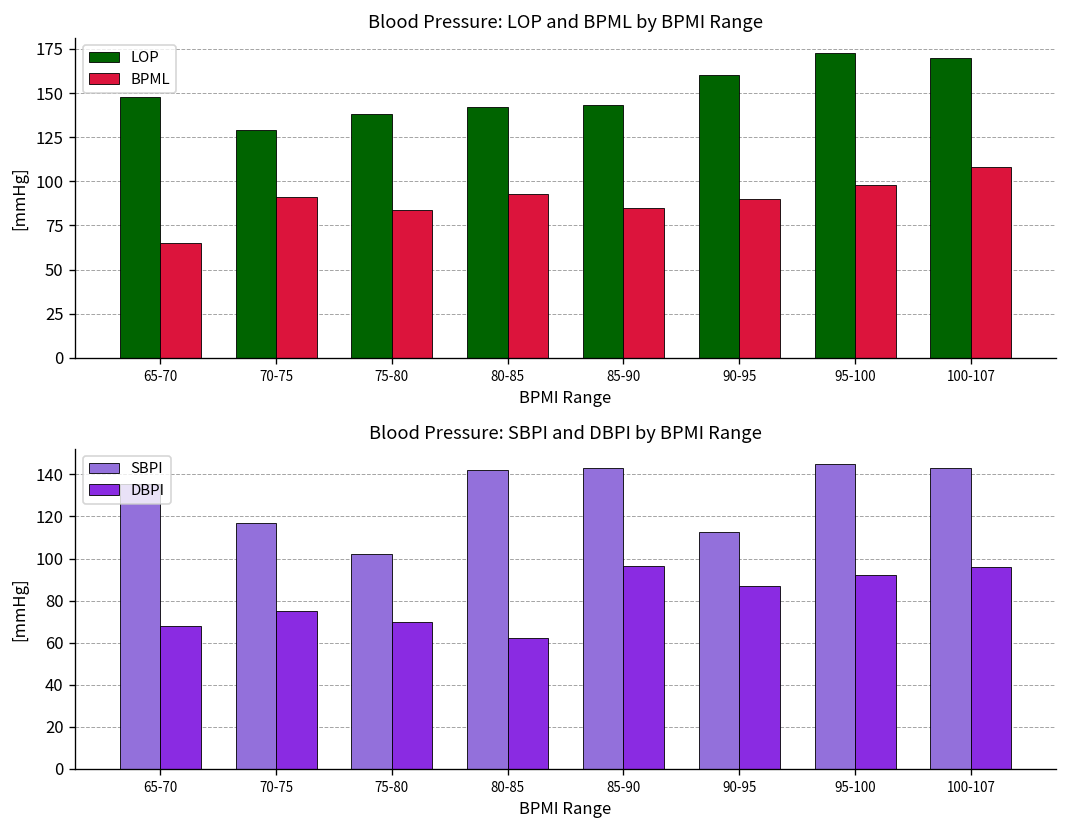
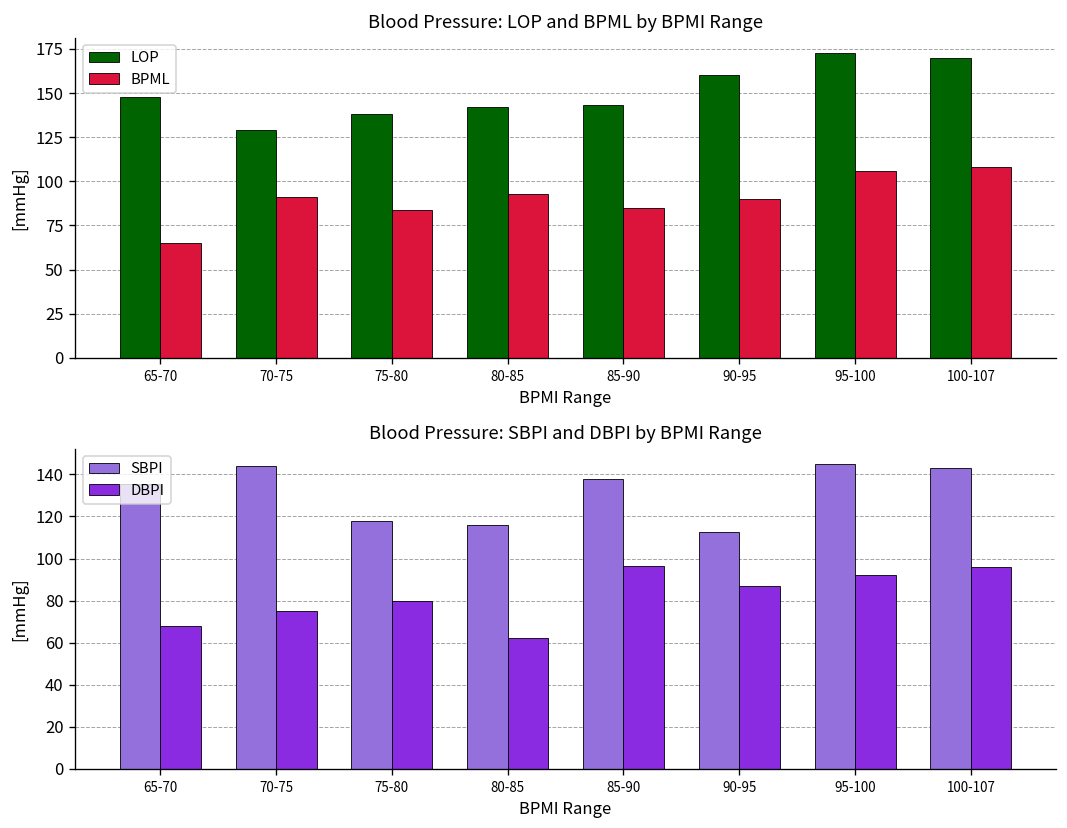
  {
    "Blood Pressure: LOP and BPML by BPMI Range": {
      "LOP": {
        "65-70": 148,
        "70-75": 129,
        "75-80": 138,
        "80-85": 142,
        "85-90": 143,
        "90-95": 160,
        "95-100": 173,
        "100-107": 170
      },
      "BPML": {
        "65-70": 65,
        "70-75": 91,
        "75-80": 84,
        "80-85": 93,
        "85-90": 85,
        "90-95": 90,
-       "95-100": 98,
+       "95-100": 106,
        "100-107": 108
      }
    },
    "Blood Pressure: SBPI and DBPI by BPMI Range": {
      "SBPI": {
-       "70-75": 117,
-       "75-80": 102,
-       "80-85": 142,
-       "85-90": 143,
+       "70-75": 144,
+       "75-80": 118,
+       "80-85": 116,
+       "85-90": 138,
        "90-95": 113,
        "95-100": 145,
        "100-107": 143
      },
      "DBPI": {
        "65-70": 68,
        "70-75": 75,
-       "75-80": 70,
+       "75-80": 80,
        "80-85": 62,
        "85-90": 97,
        "90-95": 87,
        "95-100": 92,
        "100-107": 96
      }
    }
  }
